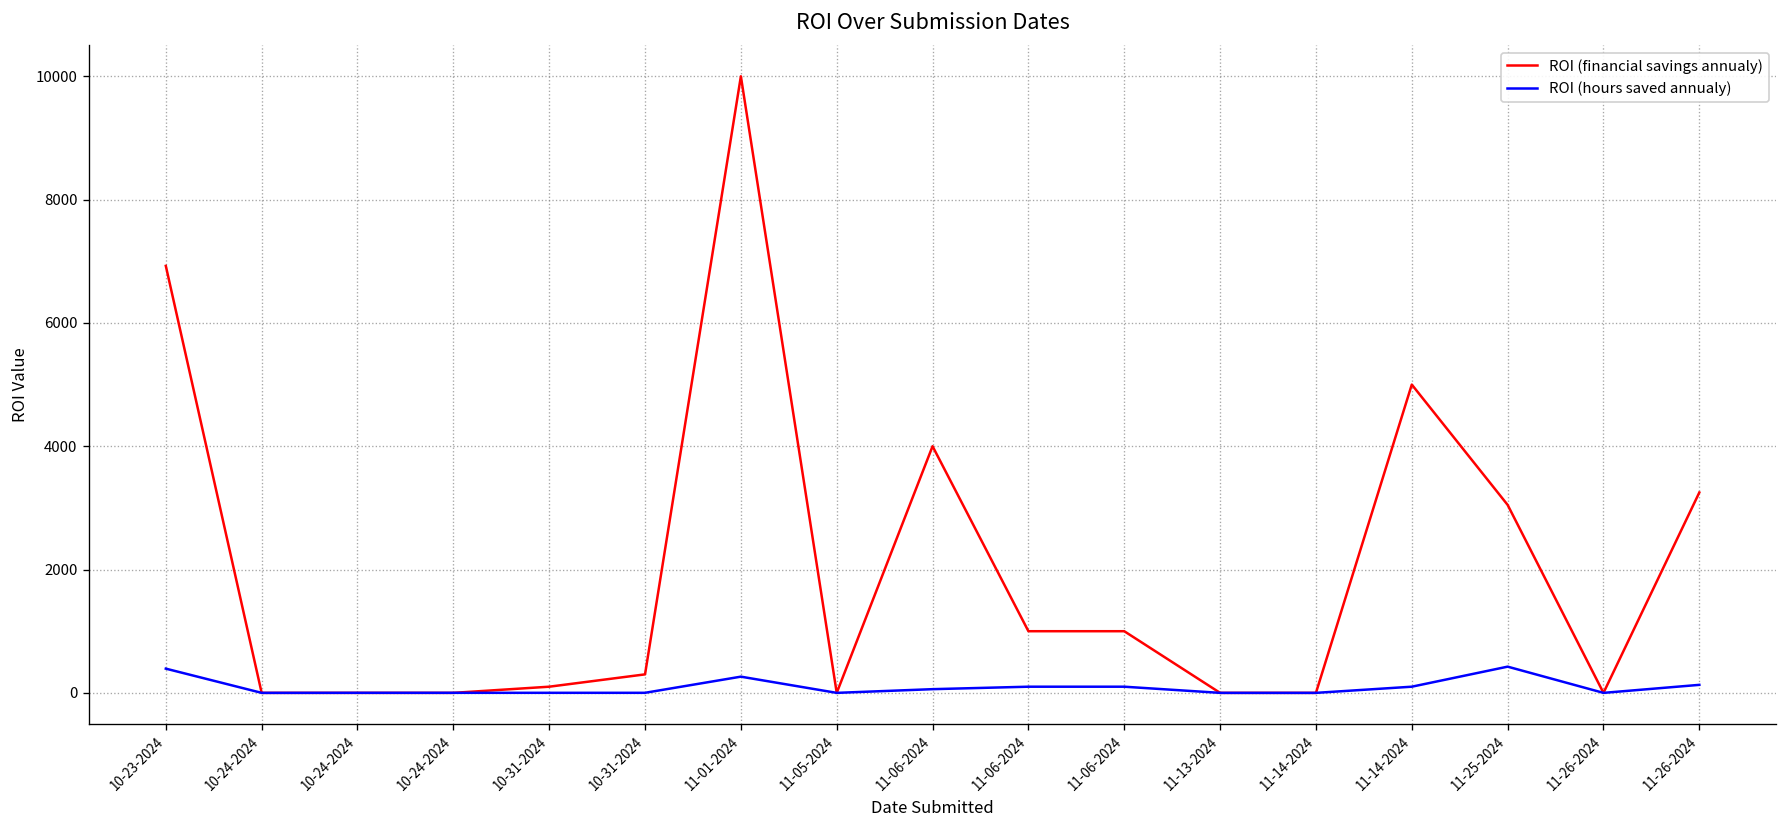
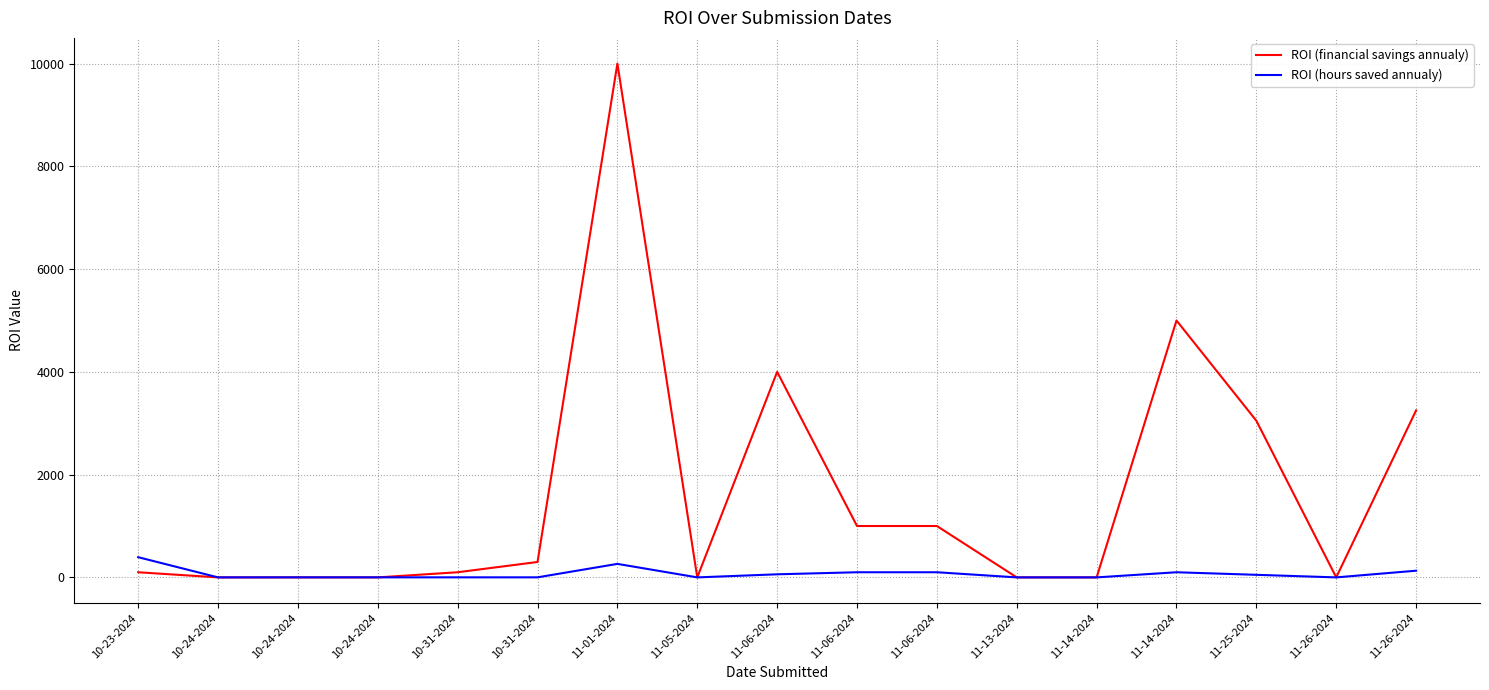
  {
    "ROI (financial savings annualy)": {
-     "10-23-2024": 6900,
+     "10-23-2024": 100,
      "11-01-2024": 10000,
      "11-25-2024": 3000
    },
    "ROI (hours saved annualy)": {
      "10-23-2024": 400,
      "11-01-2024": 300,
-     "11-25-2024": 400
+     "11-25-2024": 100
    }
  }
